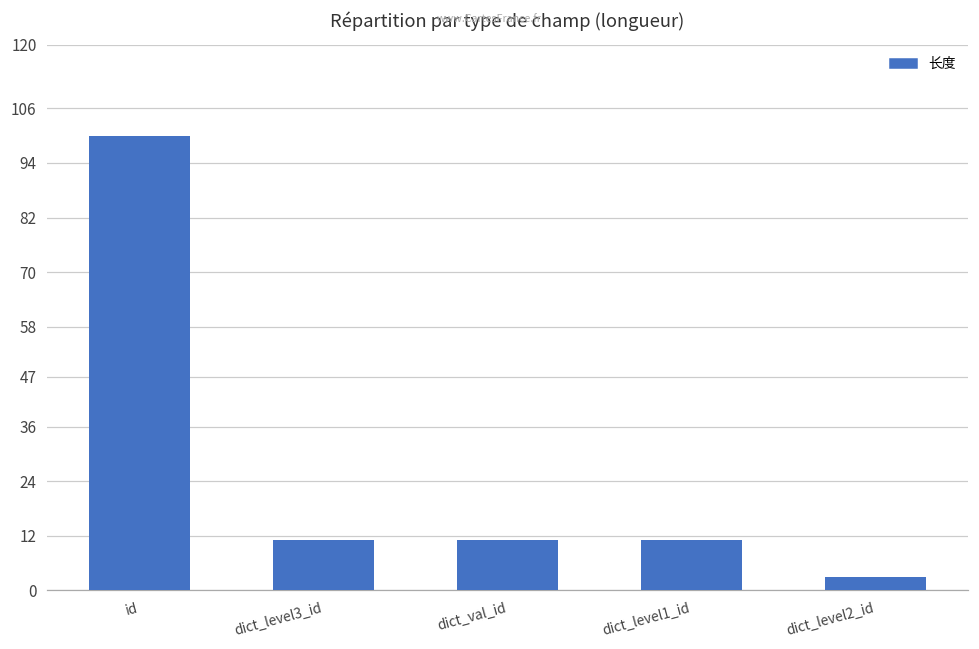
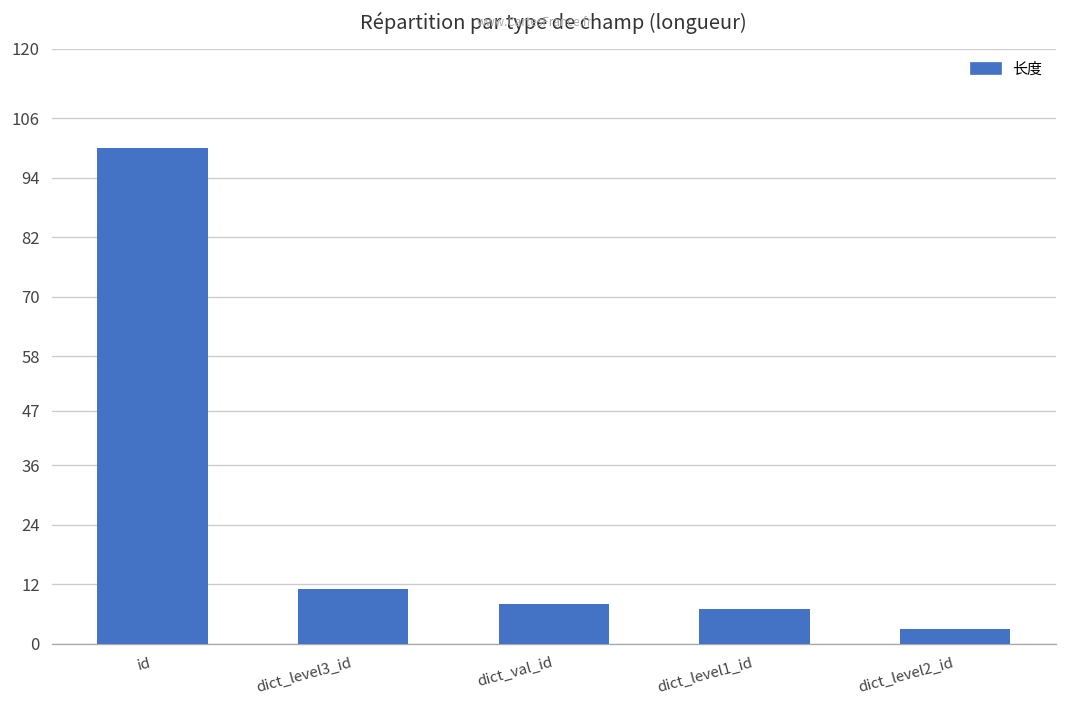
  {
    "id": 100,
    "dict_level3_id": 11,
-   "dict_val_id": 11,
-   "dict_level1_id": 11,
+   "dict_val_id": 8,
+   "dict_level1_id": 7,
    "dict_level2_id": 3
  }
